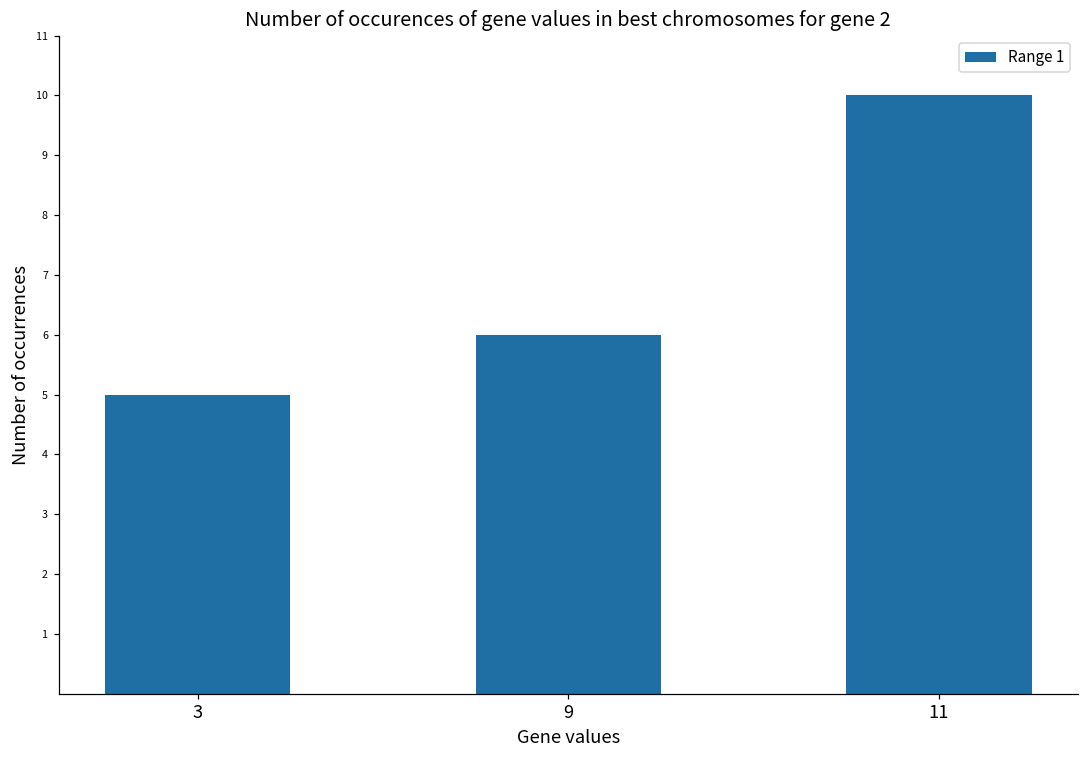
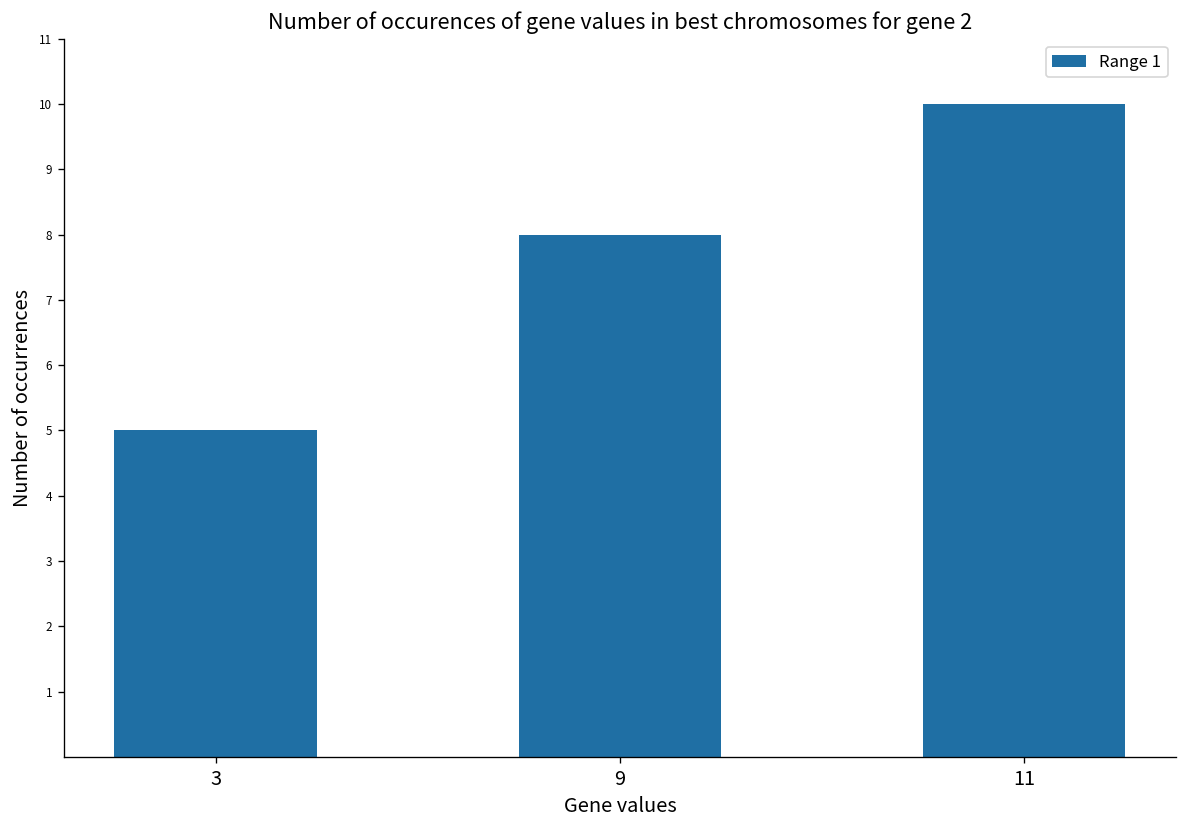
  {
    "3": 5,
-   "9": 6,
+   "9": 8,
    "11": 10
  }
